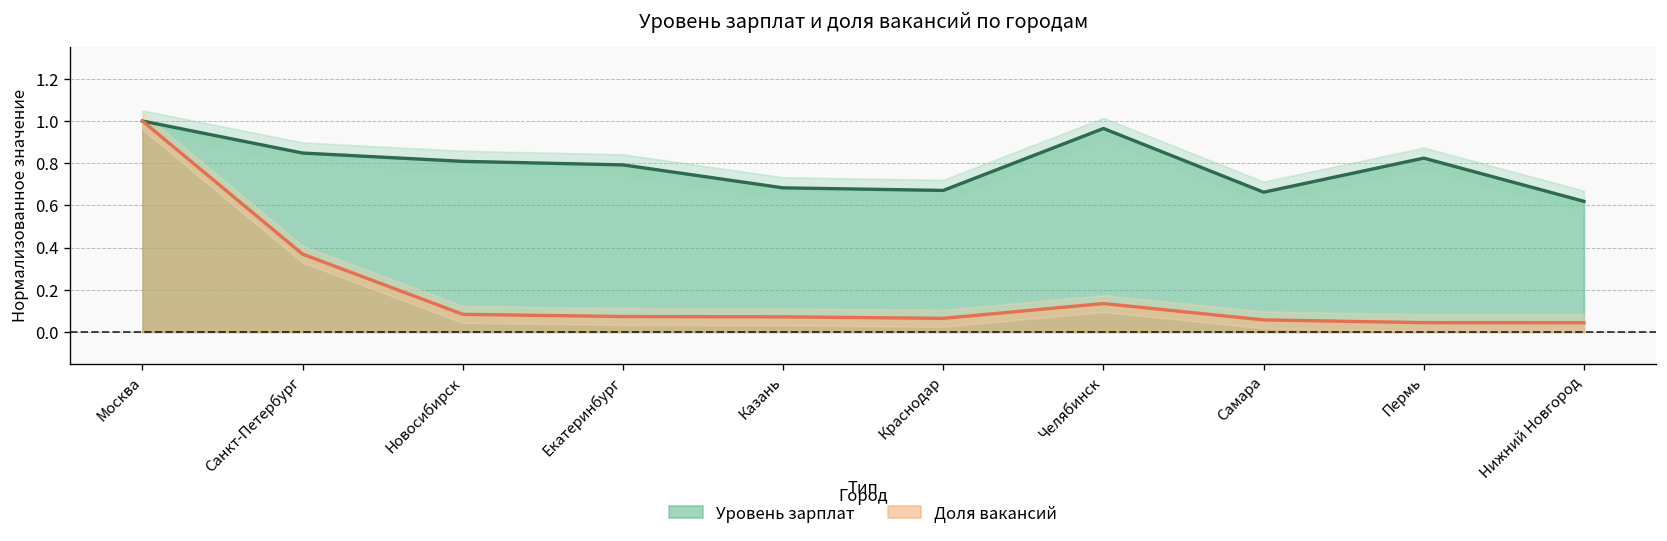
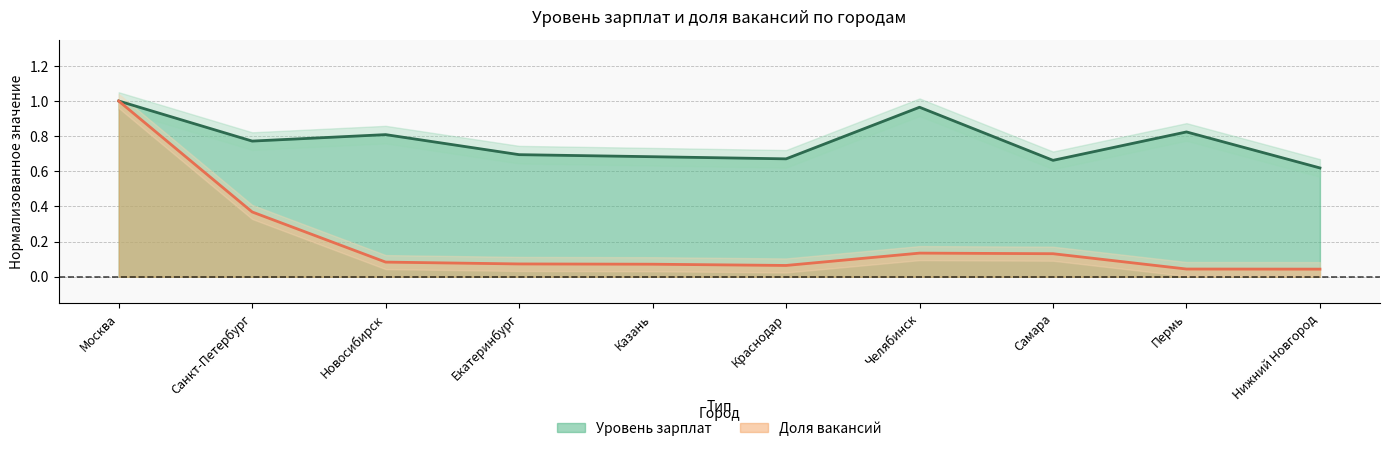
  {
    "Уровень зарплат": {
-     "Санкт-Петербург": 0.85,
+     "Санкт-Петербург": 0.77,
      "Новосибирск": 0.81,
-     "Екатеринбург": 0.79,
+     "Екатеринбург": 0.69,
      "Казань": 0.68,
      "Краснодар": 0.67,
      "Челябинск": 0.96,
      "Самара": 0.66,
      "Пермь": 0.82,
      "Нижний Новгород": 0.62
    },
    "Доля вакансий": {
      "Санкт-Петербург": 0.37,
      "Новосибирск": 0.08,
      "Екатеринбург": 0.07,
      "Казань": 0.07,
      "Краснодар": 0.06,
      "Челябинск": 0.13,
-     "Самара": 0.06,
+     "Самара": 0.13,
      "Пермь": 0.04,
      "Нижний Новгород": 0.04
    }
  }
